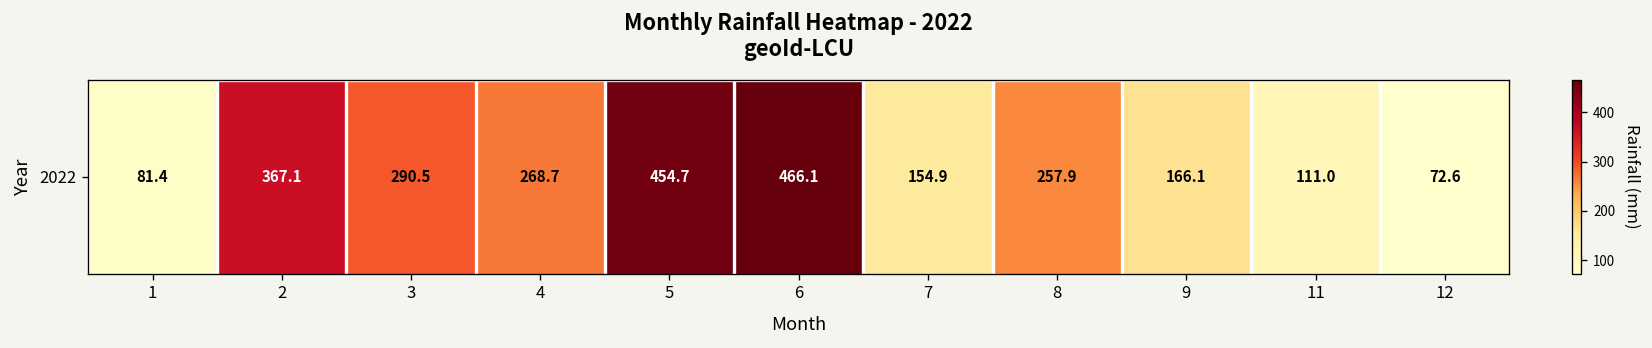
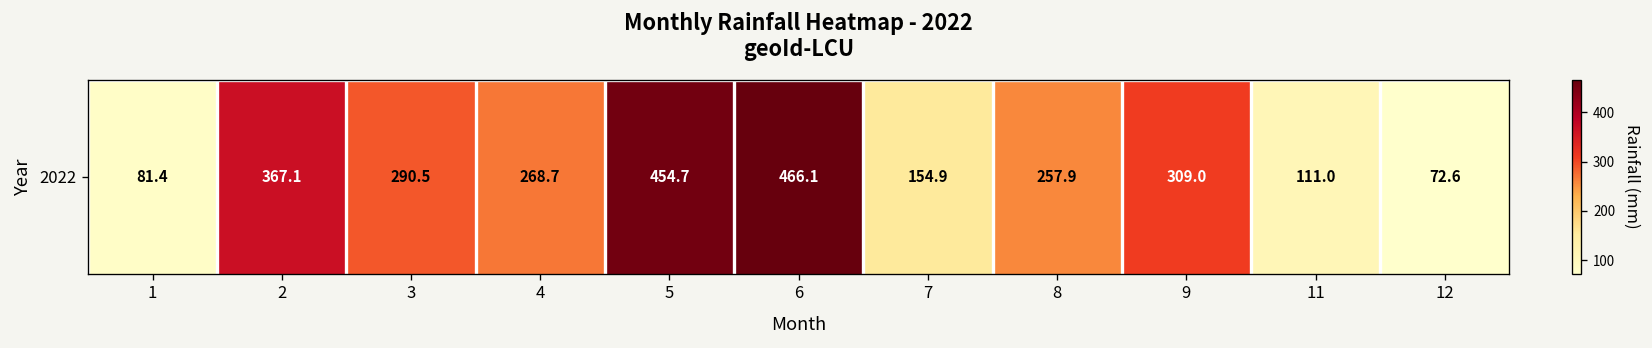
  {
    "2022": {
      "1": 81.4,
      "2": 367.1,
      "3": 290.5,
      "4": 268.7,
      "5": 454.7,
      "6": 466.1,
      "7": 154.9,
      "8": 257.9,
-     "9": 166.1,
+     "9": 309.0,
      "11": 111.0,
      "12": 72.6
    }
  }
